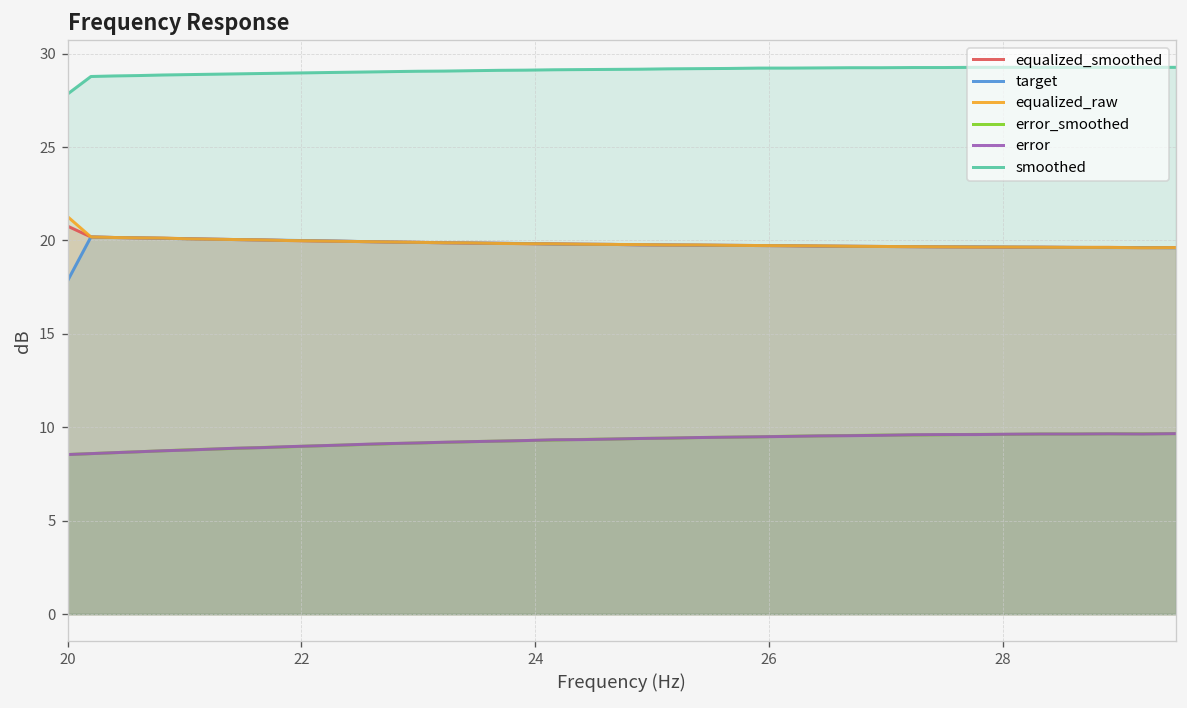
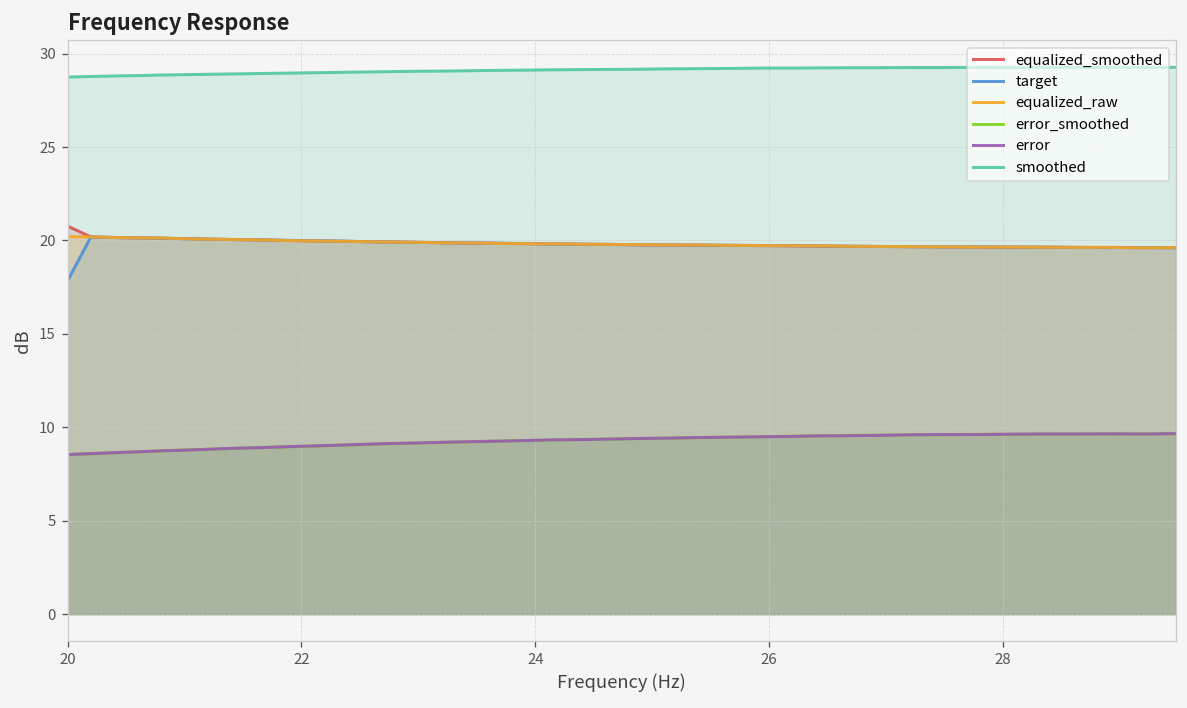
  {
    "equalized_smoothed": {
      "20": 20.8
    },
    "target": {
      "20": 17.8
    },
    "equalized_raw": {
-     "20": 21.3
+     "20": 20.2
    },
    "smoothed": {
-     "20": 27.8
+     "20": 28.8
    }
  }
